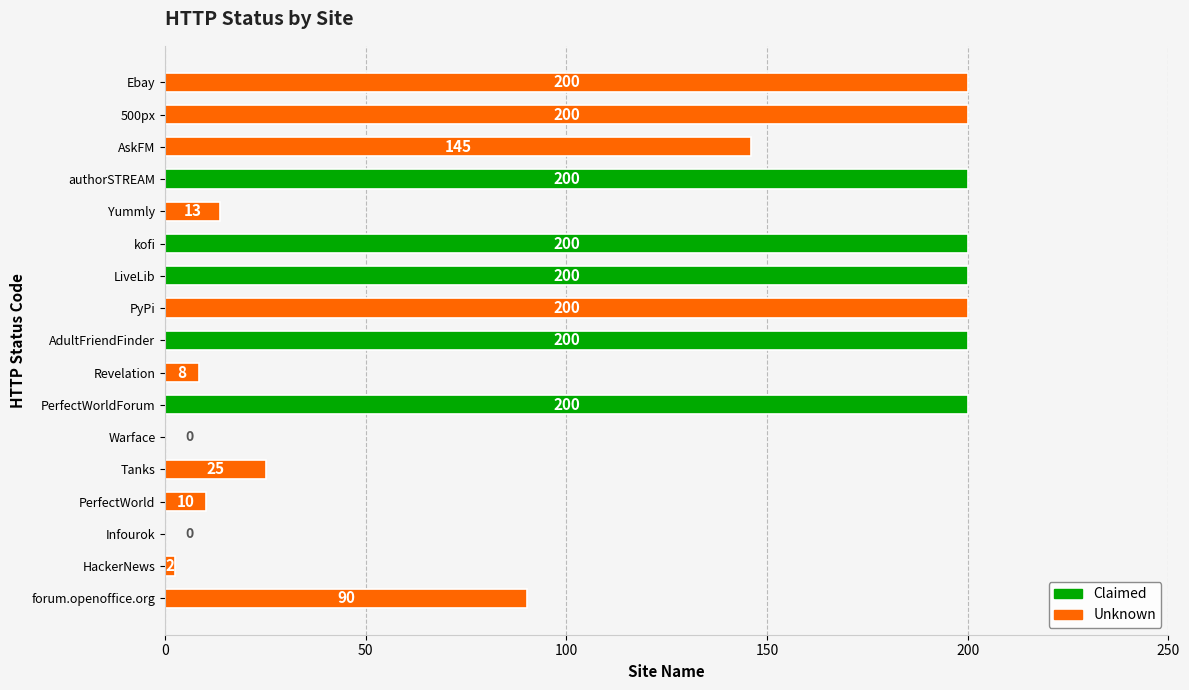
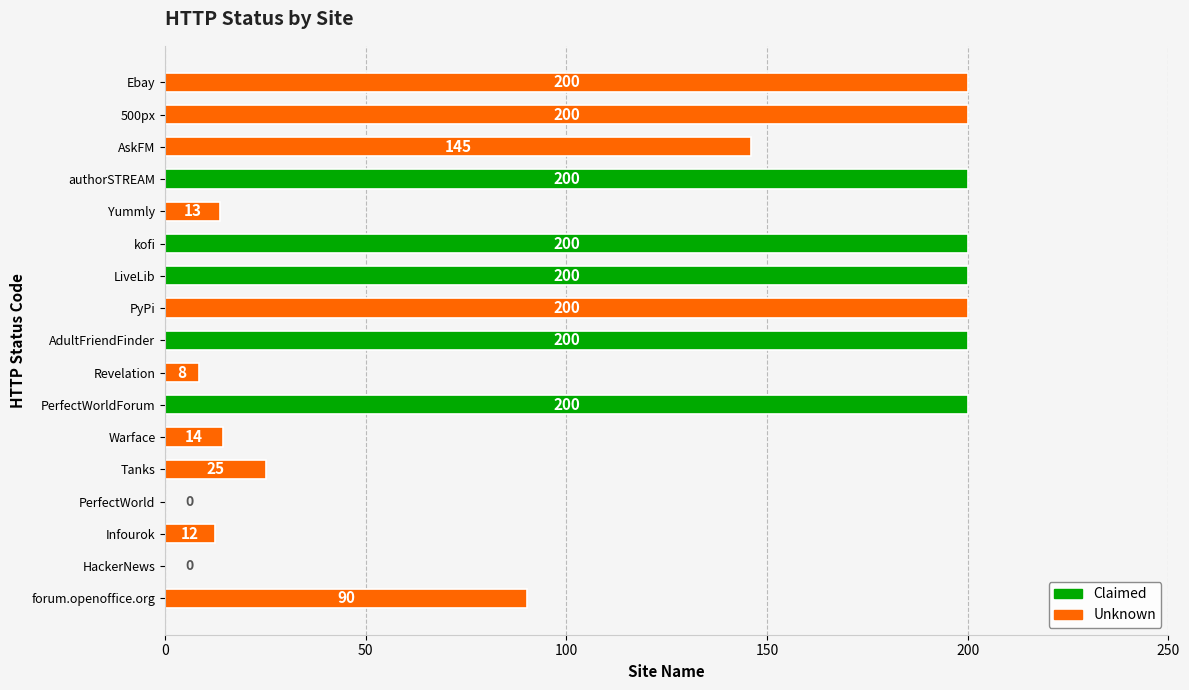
  {
    "Ebay": 200,
    "500px": 200,
    "authorSTREAM": 200,
    "kofi": 200,
    "LiveLib": 200,
    "PyPi": 200,
    "AdultFriendFinder": 200,
    "Revelation": 8,
    "PerfectWorldForum": 200,
-   "Warface": 0,
+   "Warface": 14,
    "Tanks": 25,
-   "PerfectWorld": 10,
-   "Infourok": 0,
-   "HackerNews": 2,
+   "PerfectWorld": 0,
+   "Infourok": 12,
+   "HackerNews": 0,
    "forum.openoffice.org": 90
  }
